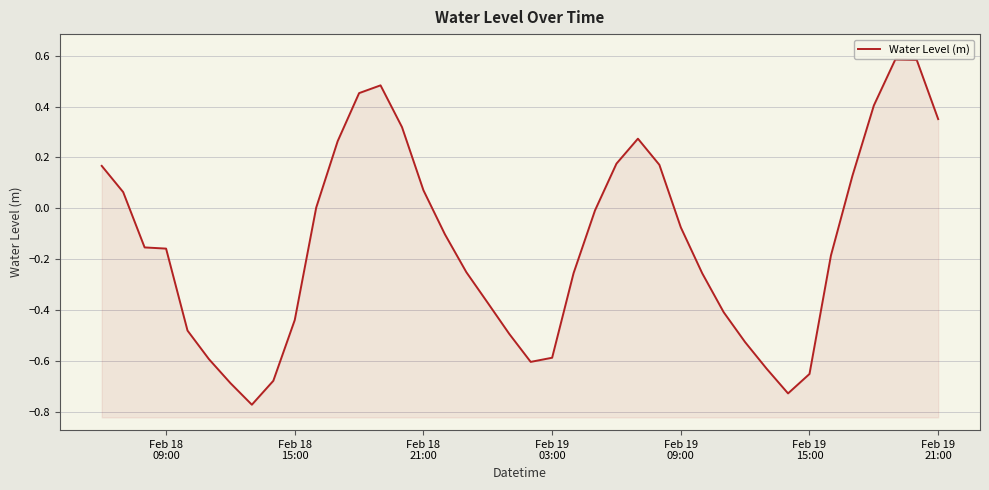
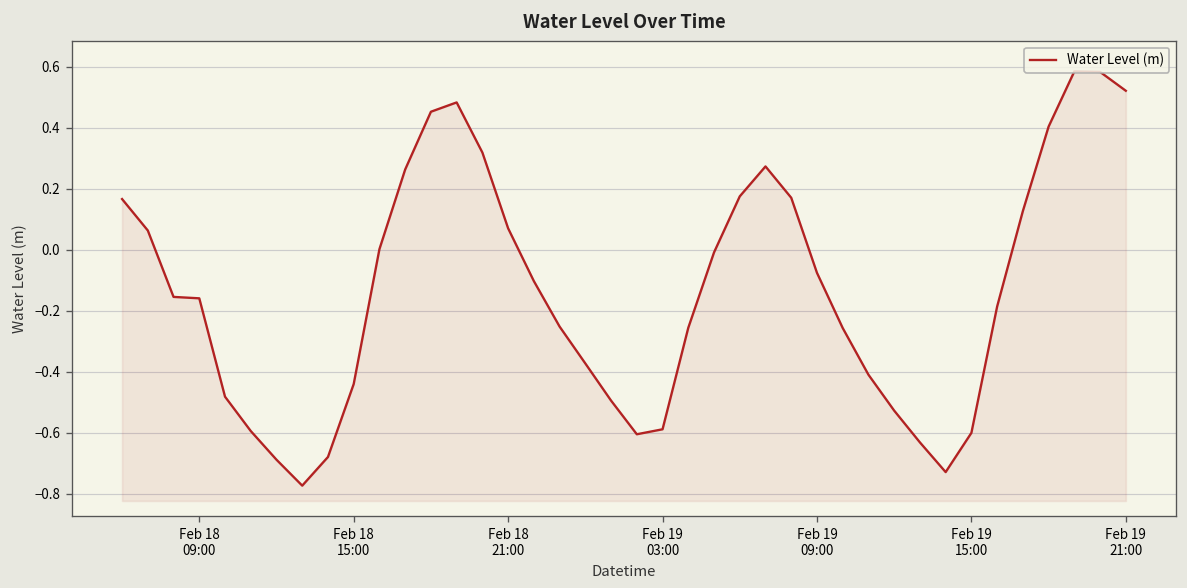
  {
    "Feb 18 09:00": -0.16,
    "Feb 18 15:00": -0.44,
    "Feb 18 21:00": 0.07,
    "Feb 19 03:00": -0.59,
    "Feb 19 09:00": -0.08,
-   "Feb 19 15:00": -0.65,
-   "Feb 19 21:00": 0.35
+   "Feb 19 15:00": -0.60,
+   "Feb 19 21:00": 0.52
  }
